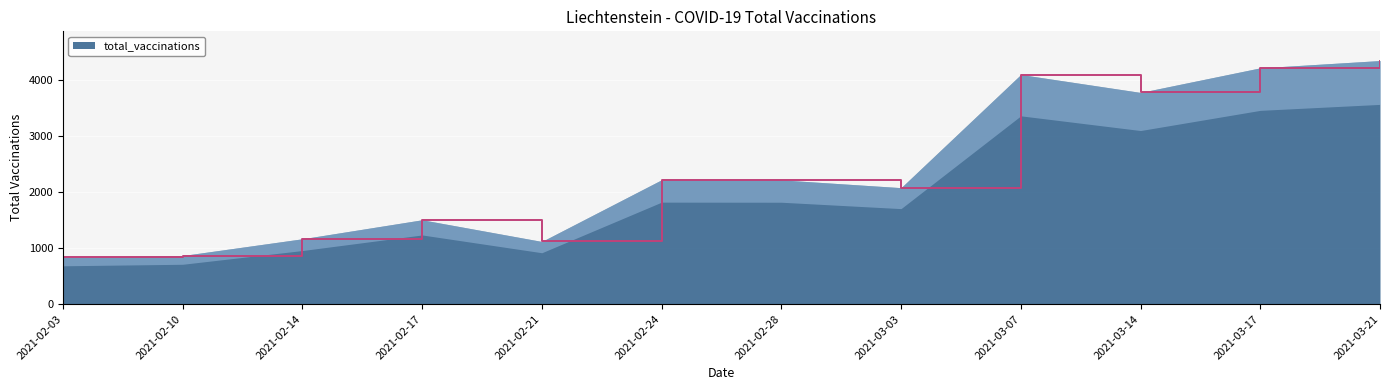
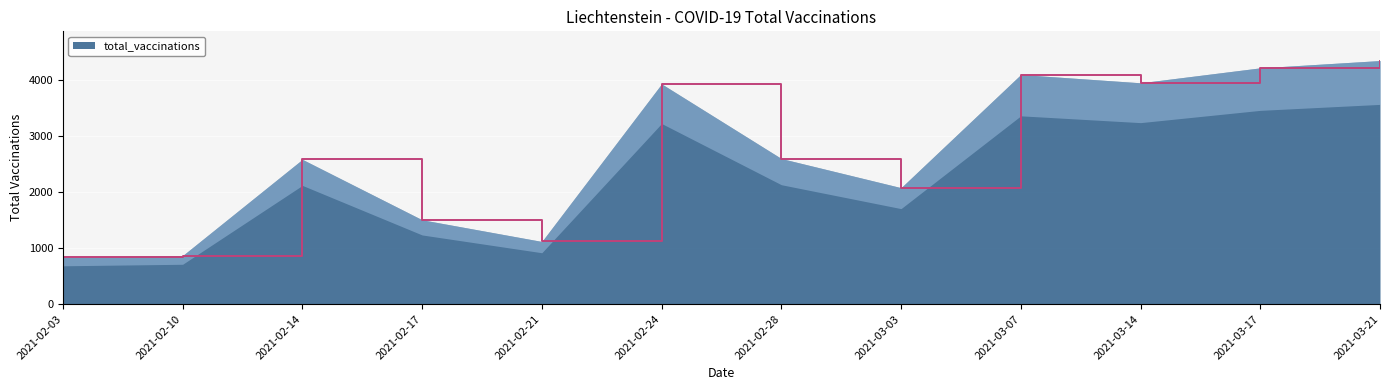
  {
    "2021-02-03": 800,
    "2021-02-10": 900,
-   "2021-02-14": 1200,
+   "2021-02-14": 2600,
    "2021-02-17": 1500,
    "2021-02-21": 1100,
-   "2021-02-24": 2200,
-   "2021-02-28": 2200,
+   "2021-02-24": 3900,
+   "2021-02-28": 2600,
    "2021-03-03": 2100,
    "2021-03-07": 4100,
-   "2021-03-14": 3800,
+   "2021-03-14": 3900,
    "2021-03-17": 4200,
    "2021-03-21": 4300
  }
